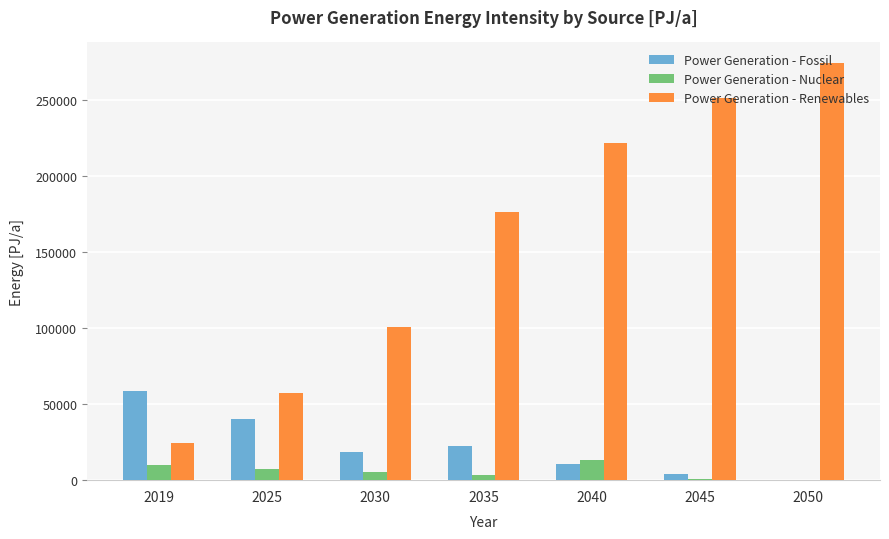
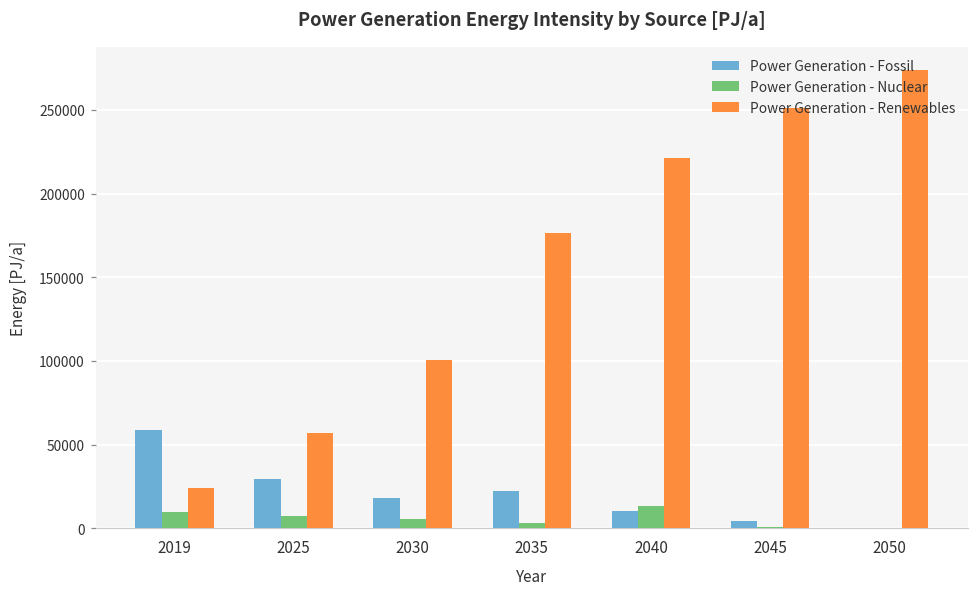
  {
    "Power Generation - Fossil": {
      "2019": 59000,
-     "2025": 40000,
+     "2025": 29000,
      "2030": 18000,
      "2035": 22000,
      "2040": 10000,
      "2045": 4000,
      "2050": 0
    },
    "Power Generation - Nuclear": {
      "2019": 10000,
      "2025": 8000,
      "2030": 5000,
      "2035": 3000,
      "2040": 13000,
      "2050": 0
    },
    "Power Generation - Renewables": {
      "2019": 24000,
      "2025": 57000,
      "2030": 101000,
      "2035": 176000,
      "2040": 221000,
      "2045": 251000,
      "2050": 274000
    }
  }
